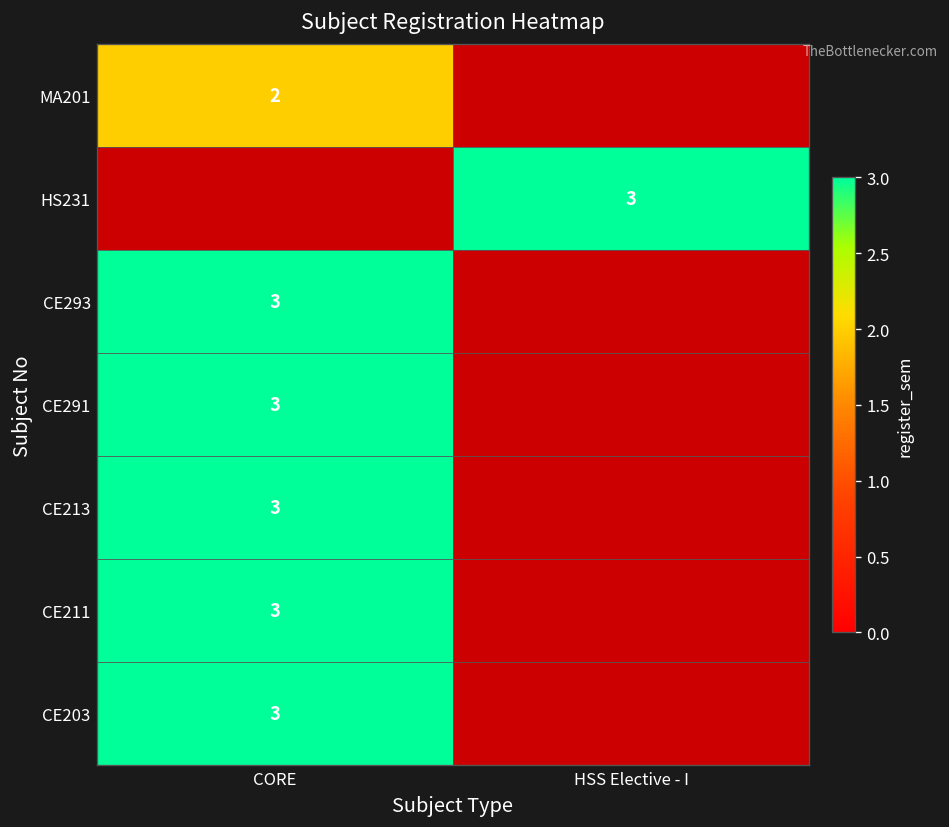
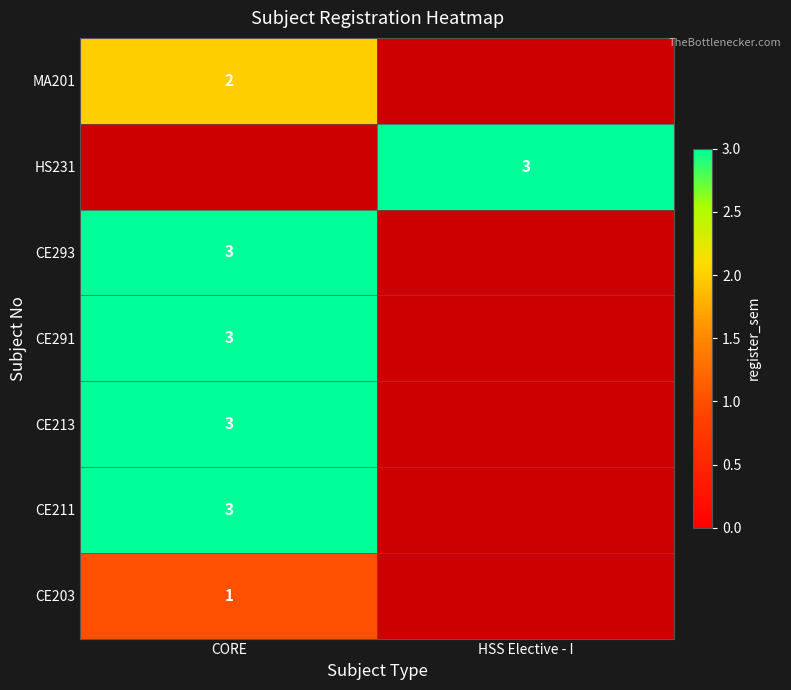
  {
    "MA201": {
      "CORE": 2
    },
    "HS231": {
      "HSS Elective - I": 3
    },
    "CE293": {
      "CORE": 3
    },
    "CE291": {
      "CORE": 3
    },
    "CE213": {
      "CORE": 3
    },
    "CE211": {
      "CORE": 3
    },
    "CE203": {
-     "CORE": 3
+     "CORE": 1
    }
  }
